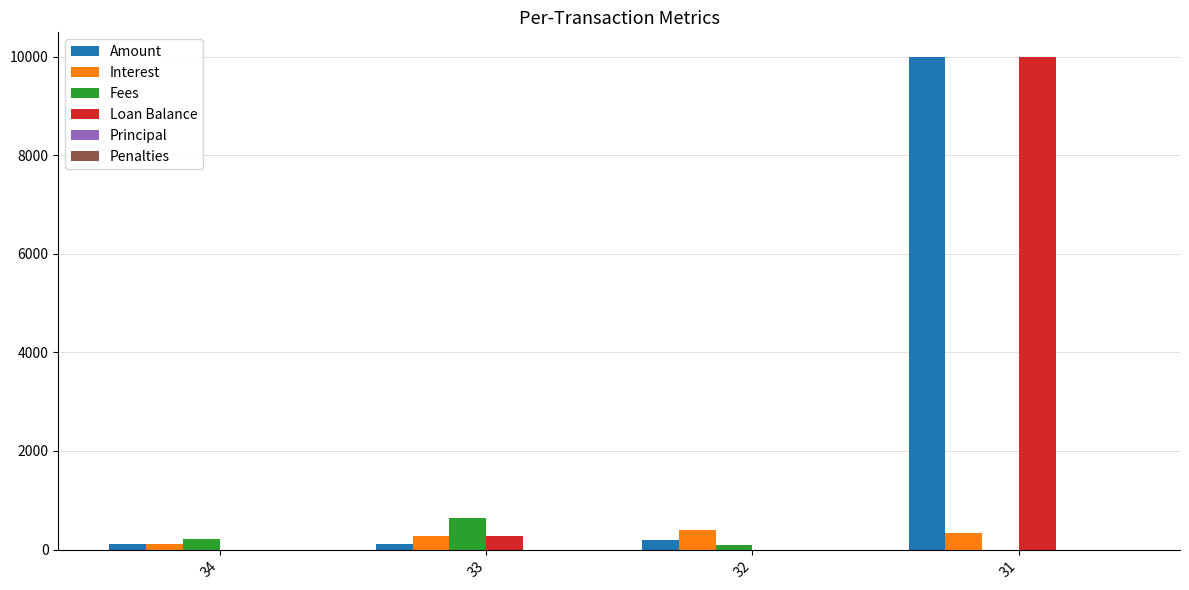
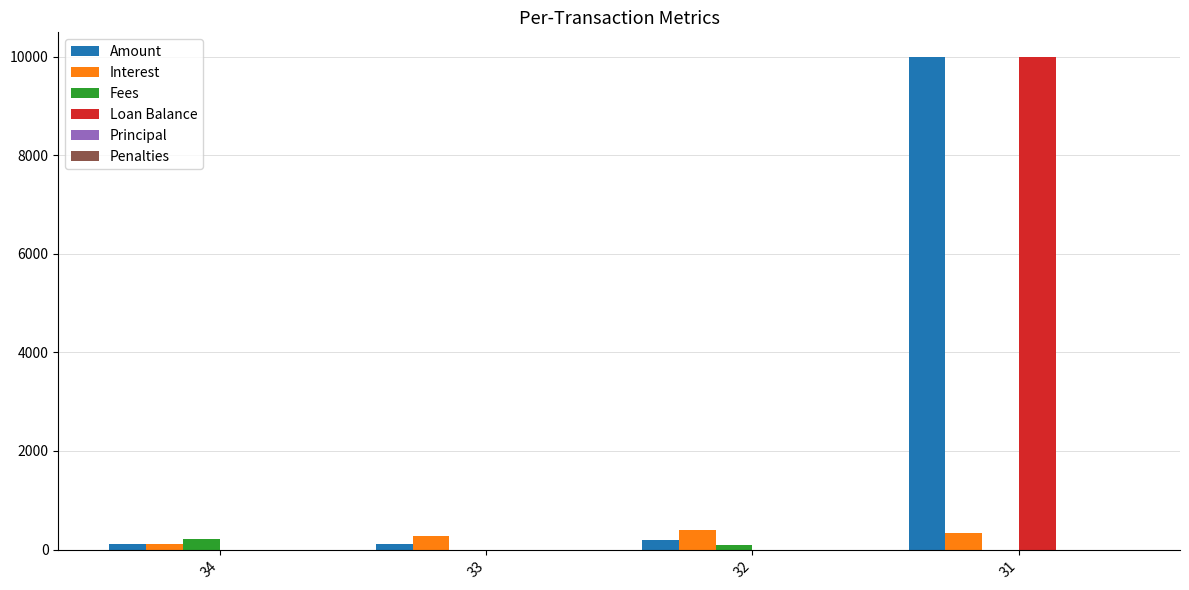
  {
    "Amount": {
      "34": 100,
      "33": 100,
      "32": 200,
      "31": 10000
    },
    "Interest": {
      "34": 100,
      "33": 300,
      "32": 400,
      "31": 300
    },
    "Fees": {
      "34": 200,
-     "33": 600,
+     "33": 0,
      "32": 100,
      "31": 0
    },
    "Loan Balance": {
      "34": 0,
-     "33": 300,
+     "33": 0,
      "32": 0,
      "31": 10000
    },
    "Principal": {
      "34": 0,
      "33": 0,
      "32": 0,
      "31": 0
    },
    "Penalties": {
      "34": 0,
      "33": 0,
      "32": 0,
      "31": 0
    }
  }
